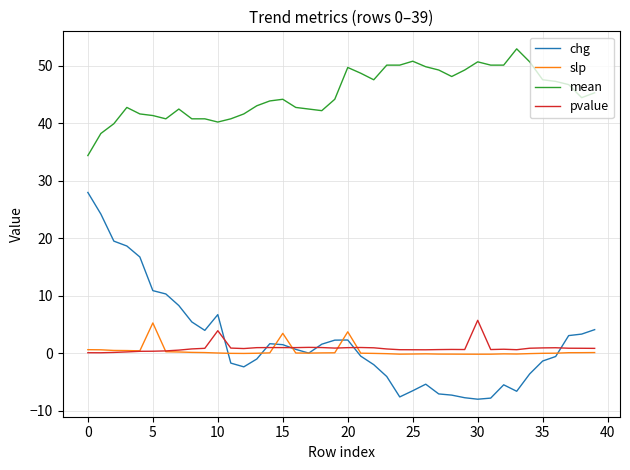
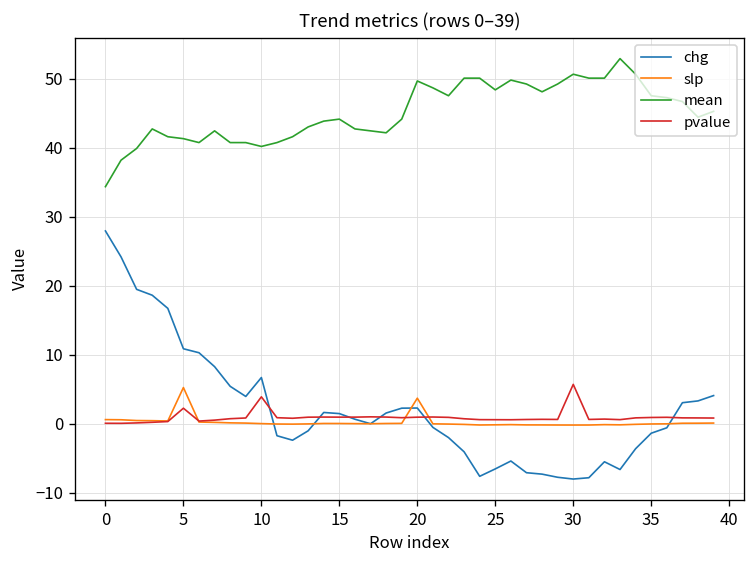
  {
    "chg": {
      "0": 28,
      "5": 11,
      "10": 7,
      "15": 1,
      "20": 2,
      "25": -7,
      "30": -8,
      "35": -1
    },
    "slp": {
      "0": 1,
      "5": 5,
      "10": 0,
-     "15": 3,
+     "15": 0,
      "20": 4,
      "25": 0,
      "30": 0,
      "35": 0
    },
    "mean": {
      "0": 34,
      "5": 41,
      "10": 40,
      "15": 44,
      "20": 50,
-     "25": 51,
+     "25": 48,
      "30": 51
    },
    "pvalue": {
      "0": 0,
-     "5": 0,
+     "5": 2,
      "10": 4,
      "15": 1,
      "20": 1,
      "25": 1,
      "30": 6,
      "35": 1
    }
  }
